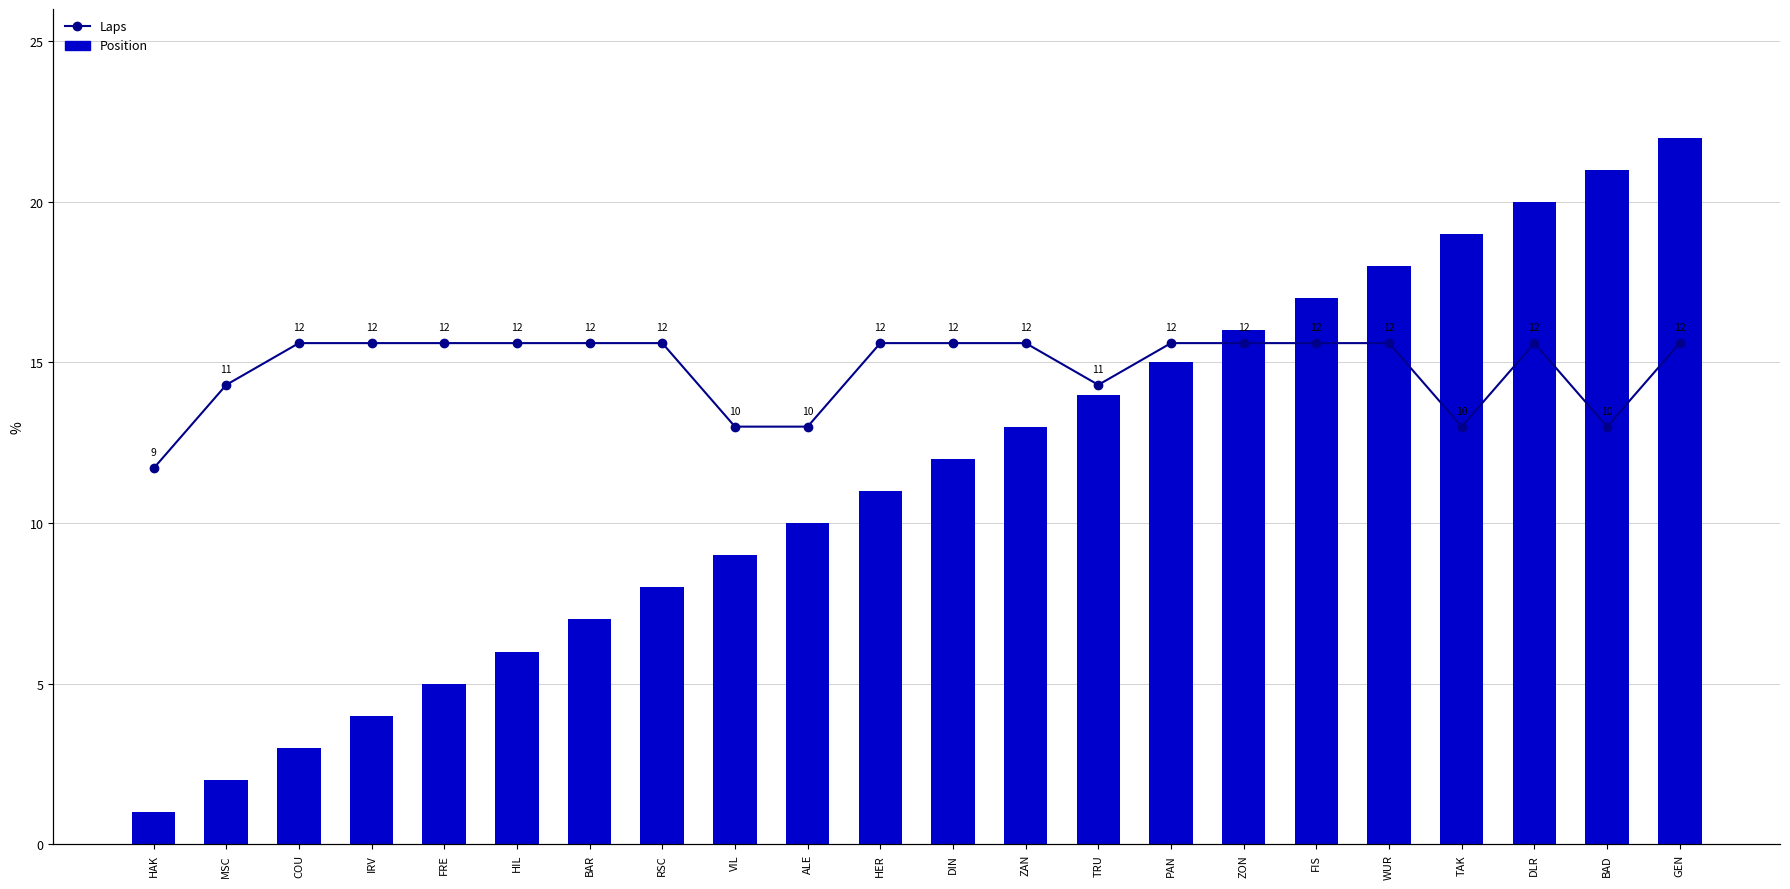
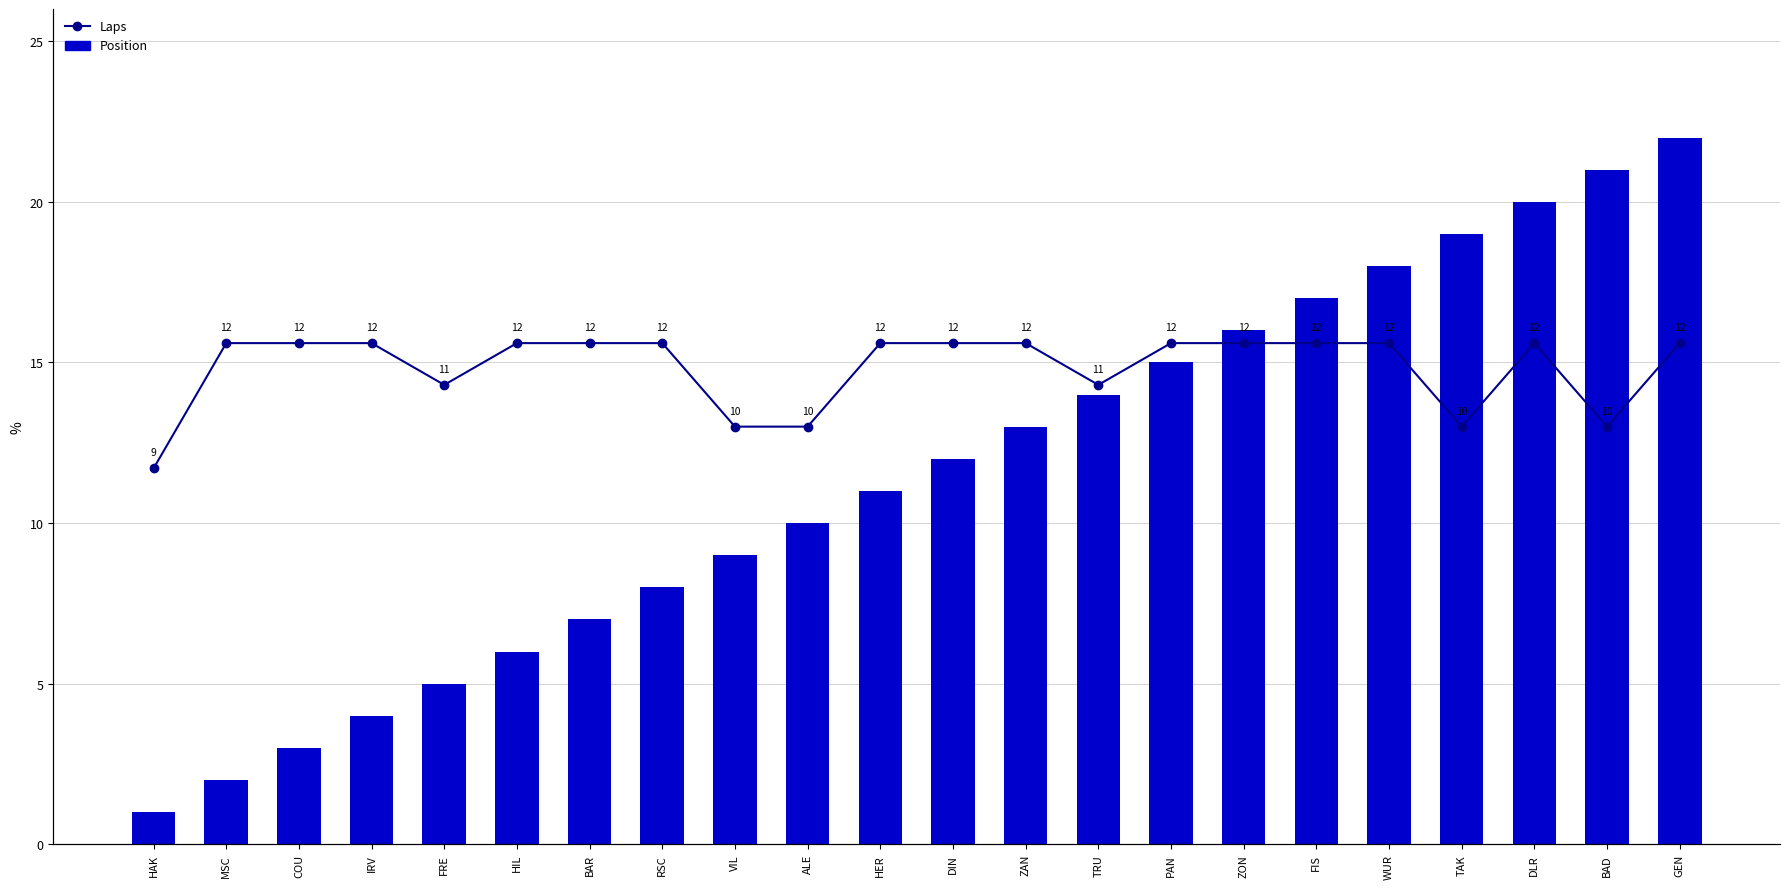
  {
    "Laps": {
      "HAK": 9,
-     "MSC": 11,
+     "MSC": 12,
      "COU": 12,
      "IRV": 12,
-     "FRE": 12,
+     "FRE": 11,
      "HIL": 12,
      "BAR": 12,
      "RSC": 12,
      "VIL": 10,
      "ALE": 10,
      "HER": 12,
      "DIN": 12,
      "ZAN": 12,
      "TRU": 11,
      "PAN": 12,
      "ZON": 12,
      "FIS": 12,
      "WUR": 12,
      "TAK": 10,
      "DLR": 12,
      "BAD": 10,
      "GEN": 12
    }
  }
